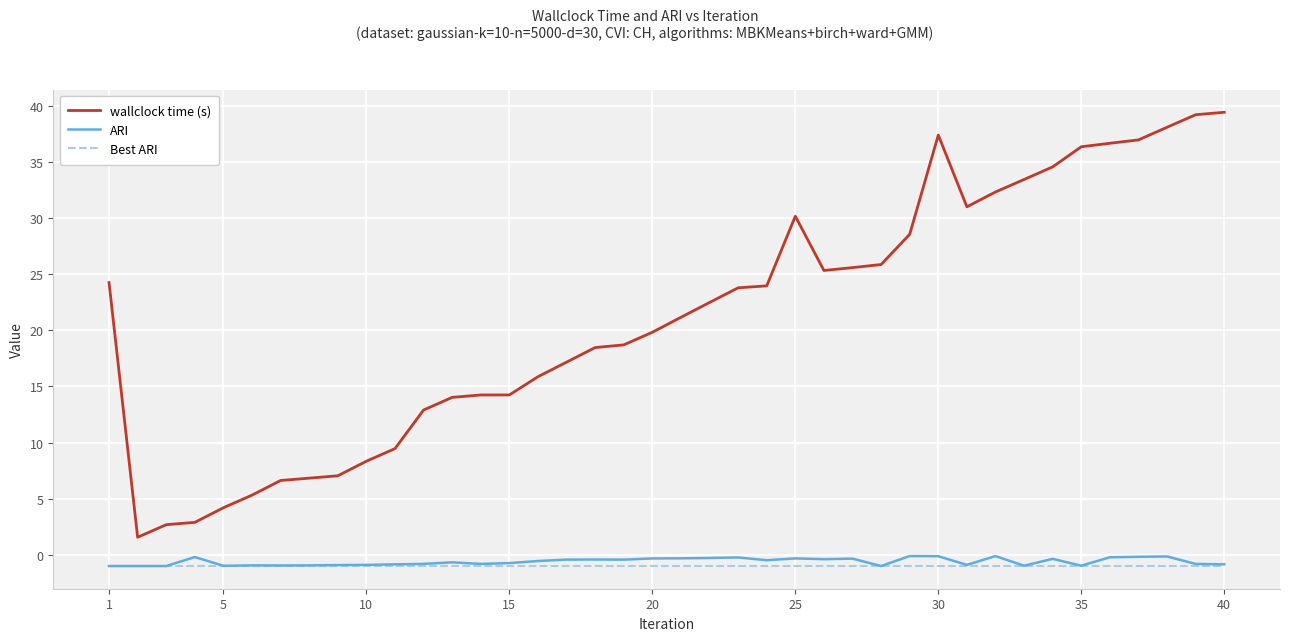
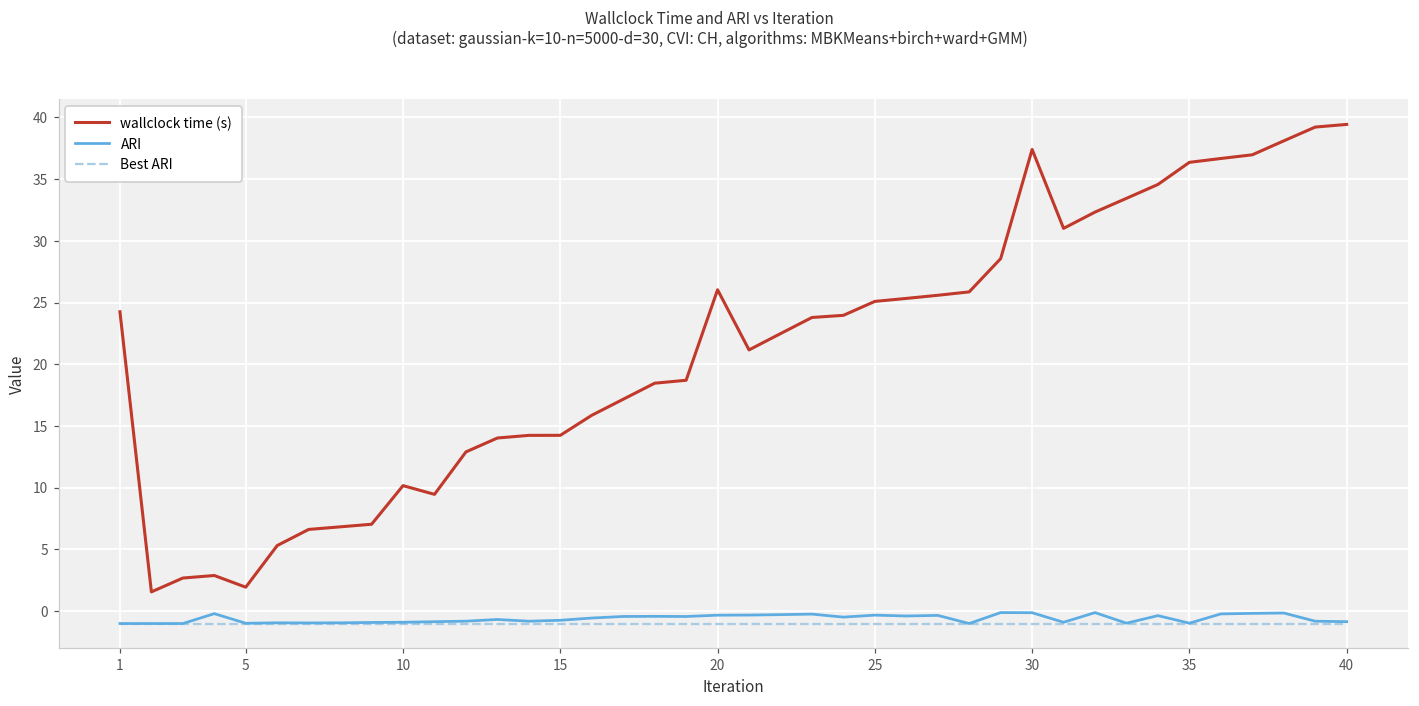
  {
    "wallclock time (s)": {
      "1": 24.3,
-     "5": 4.2,
-     "10": 8.3,
+     "5": 1.9,
+     "10": 10.2,
      "15": 14.2,
-     "20": 19.8,
-     "25": 30.2,
+     "20": 26.0,
+     "25": 25.1,
      "30": 37.4,
      "35": 36.4,
      "40": 39.4
    },
    "ARI": {
      "15": -0.7,
      "20": -0.3,
      "25": -0.3,
      "30": -0.1
    },
    "Best ARI": {
      "15": -1.0,
      "20": -1.0,
      "25": -1.0,
      "30": -1.0
    }
  }
